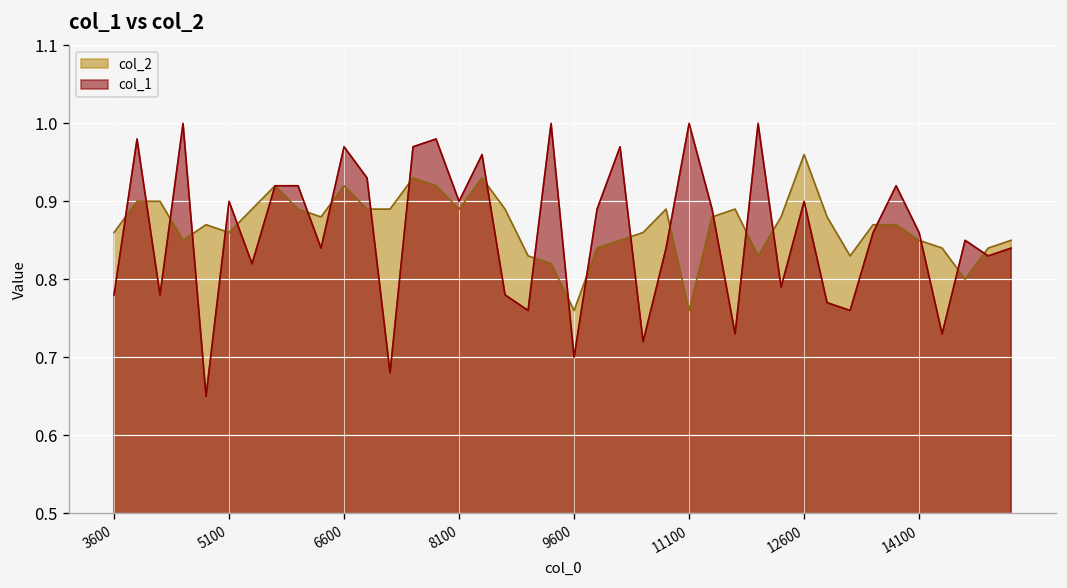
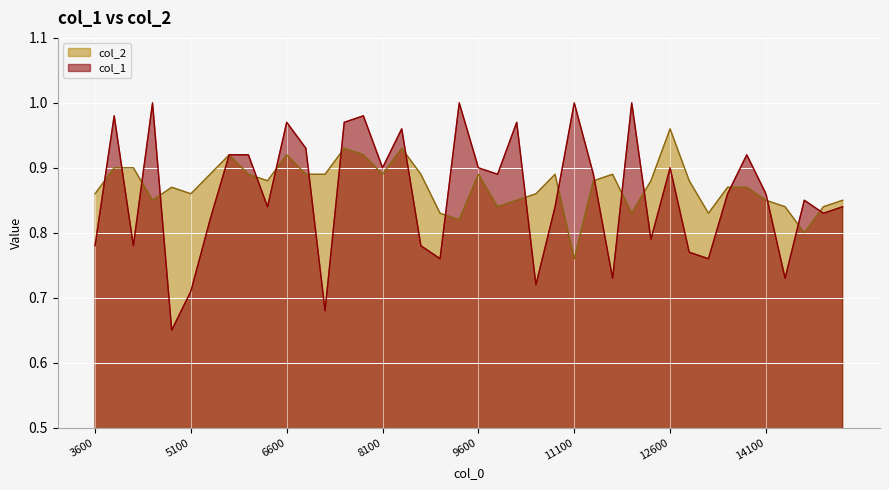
  {
    "col_2": {
      "3600": 0.86,
      "5100": 0.86,
      "6600": 0.92,
      "8100": 0.89,
-     "9600": 0.76,
+     "9600": 0.89,
      "11100": 0.76,
      "12600": 0.96,
      "14100": 0.85
    },
    "col_1": {
      "3600": 0.78,
-     "5100": 0.90,
+     "5100": 0.71,
      "6600": 0.97,
      "8100": 0.90,
-     "9600": 0.7,
+     "9600": 0.9,
      "11100": 1.00,
      "12600": 0.90,
      "14100": 0.86
    }
  }
